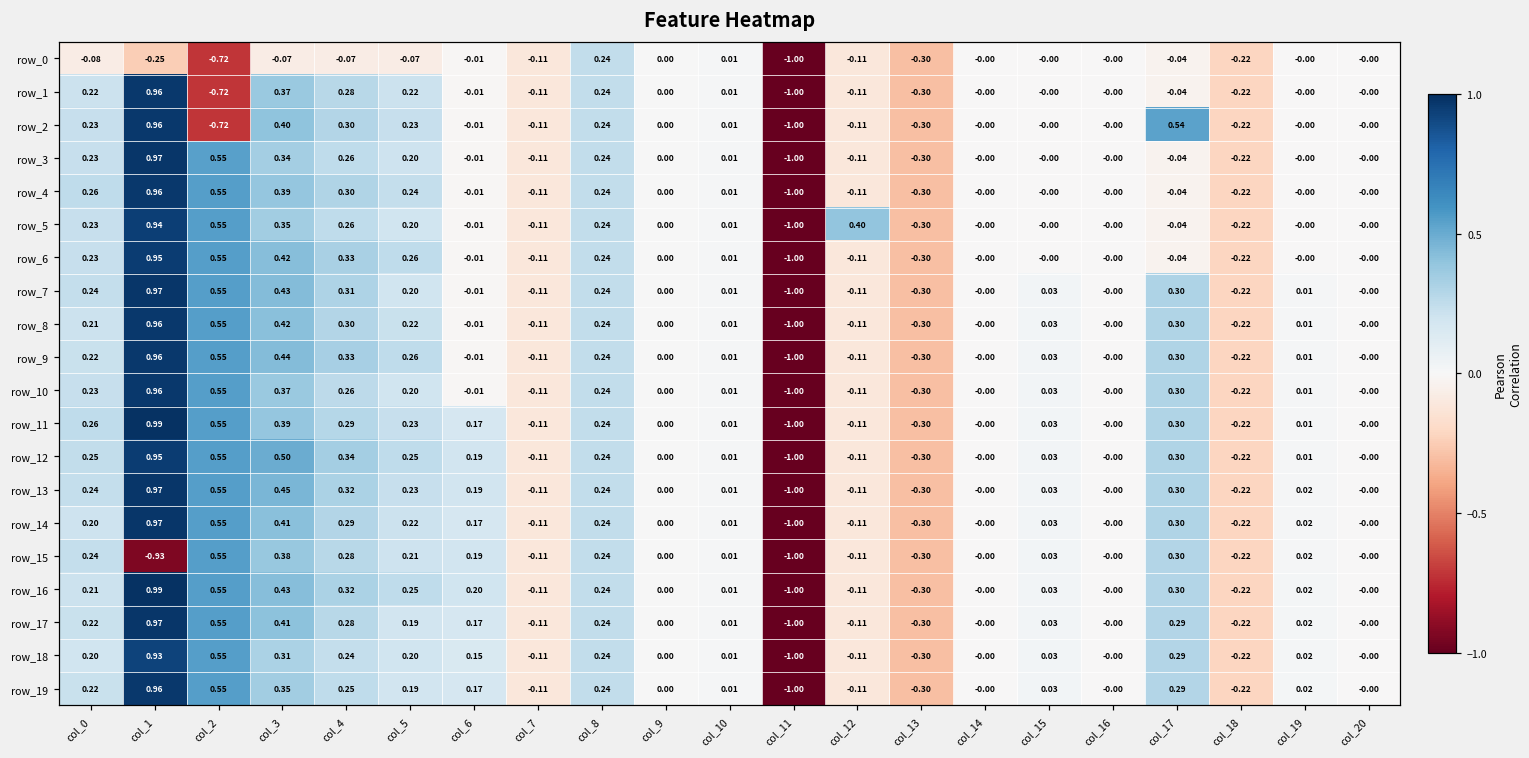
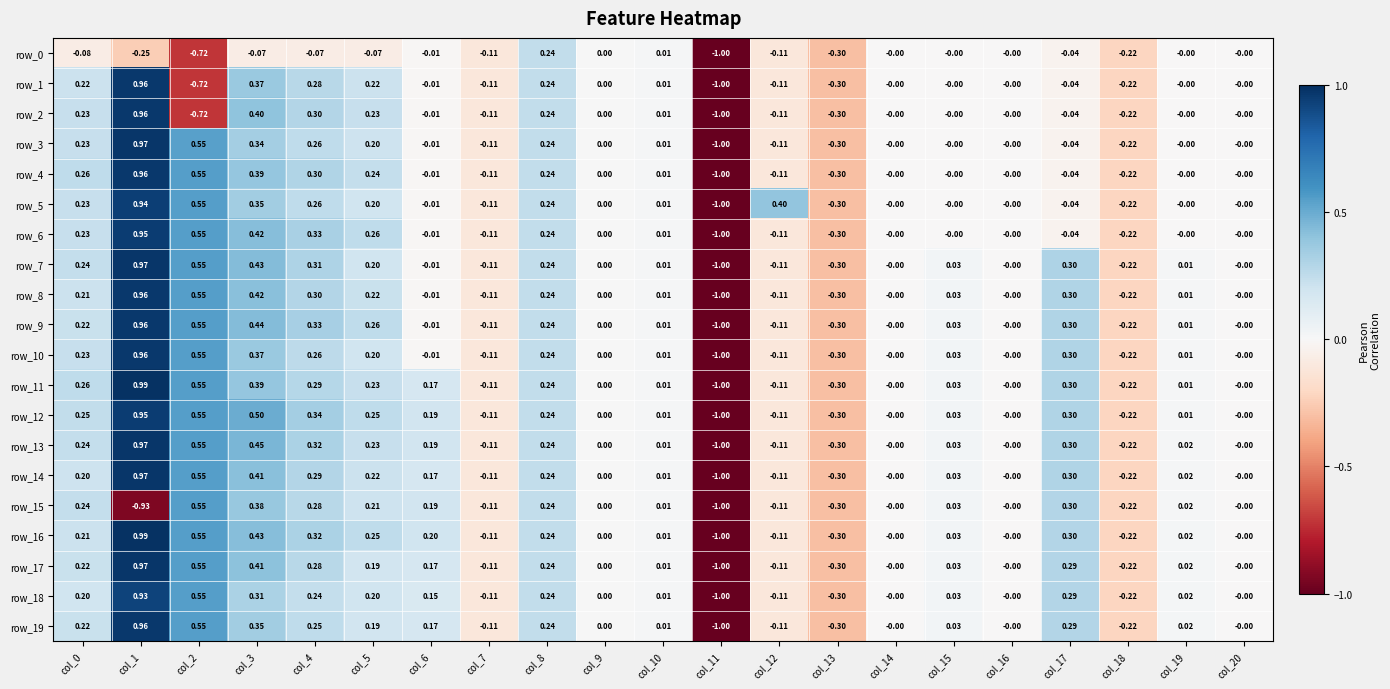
  {
    "row_2": {
      "col_0": 0.23,
      "col_1": 0.96,
      "col_2": -0.72,
      "col_3": 0.40,
      "col_4": 0.30,
      "col_5": 0.23,
      "col_6": -0.01,
      "col_7": -0.11,
      "col_8": 0.24,
      "col_9": 0.00,
      "col_10": 0.01,
      "col_11": -1.00,
      "col_12": -0.11,
      "col_13": -0.30,
      "col_14": -0.00,
      "col_15": -0.00,
      "col_16": -0.00,
-     "col_17": 0.54,
+     "col_17": -0.04,
      "col_18": -0.22,
      "col_19": -0.00,
      "col_20": -0.00
    }
  }
